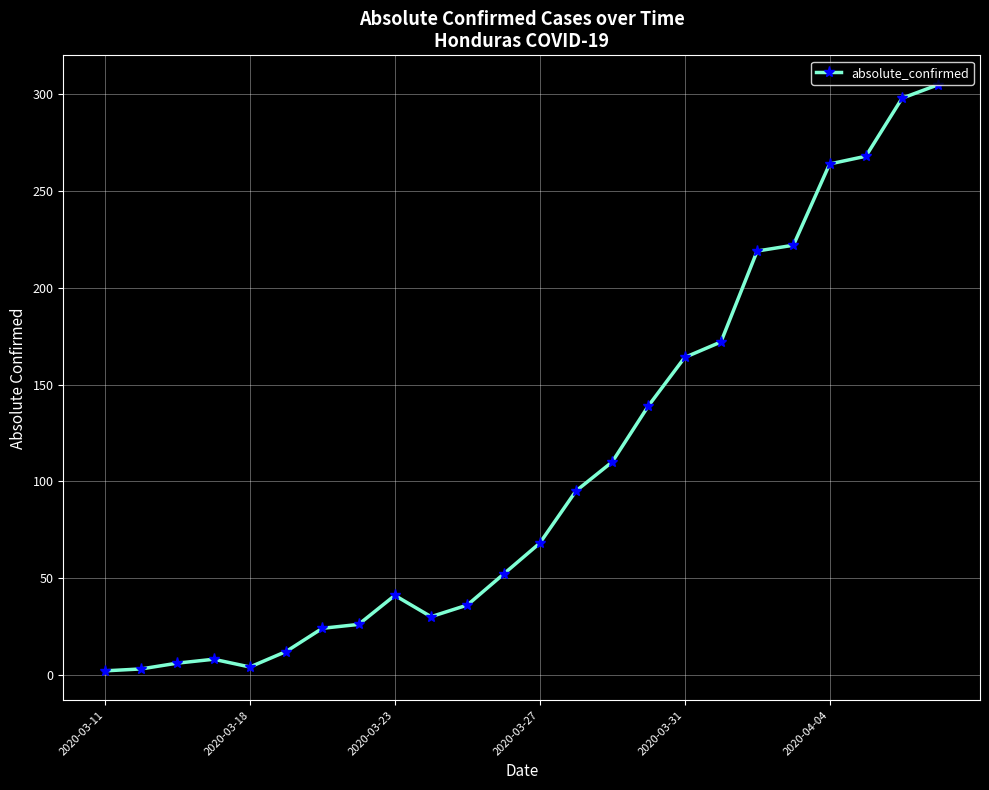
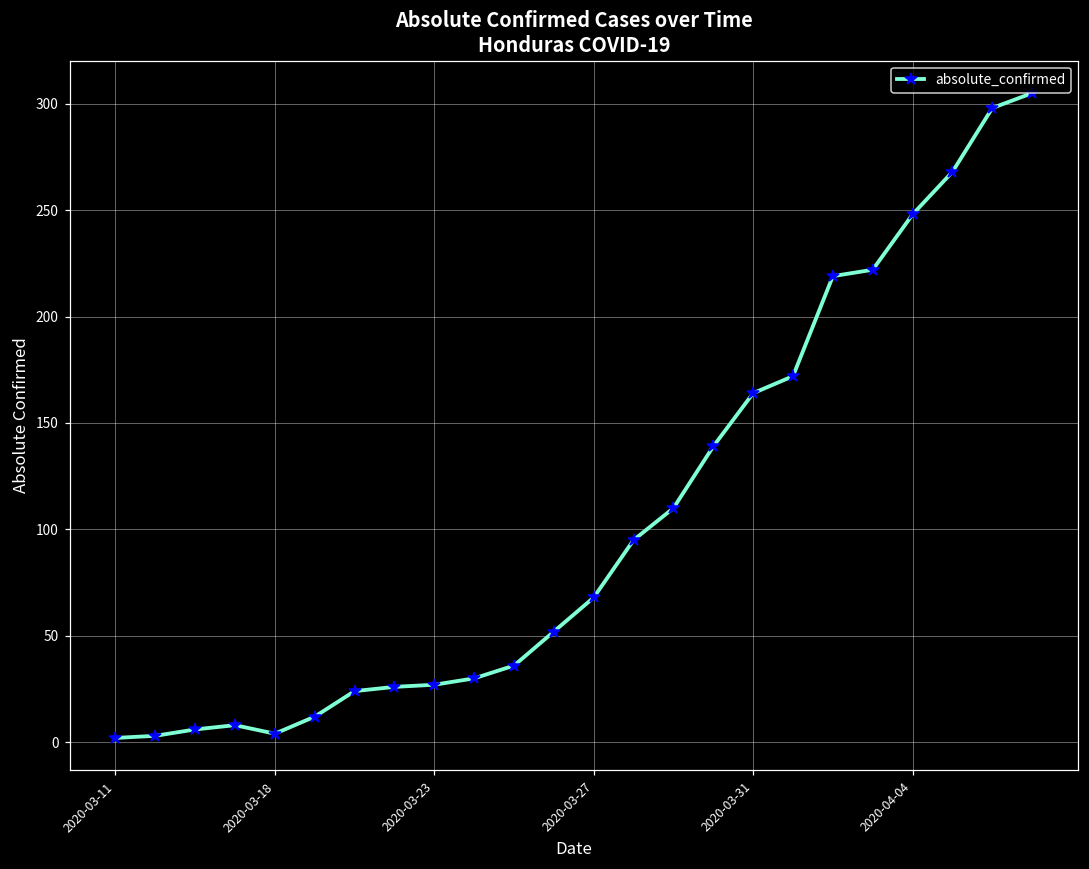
  {
    "2020-03-11": 2,
    "2020-03-18": 4,
-   "2020-03-23": 41,
+   "2020-03-23": 27,
    "2020-03-27": 68,
    "2020-03-31": 164,
-   "2020-04-04": 264
+   "2020-04-04": 248
  }
